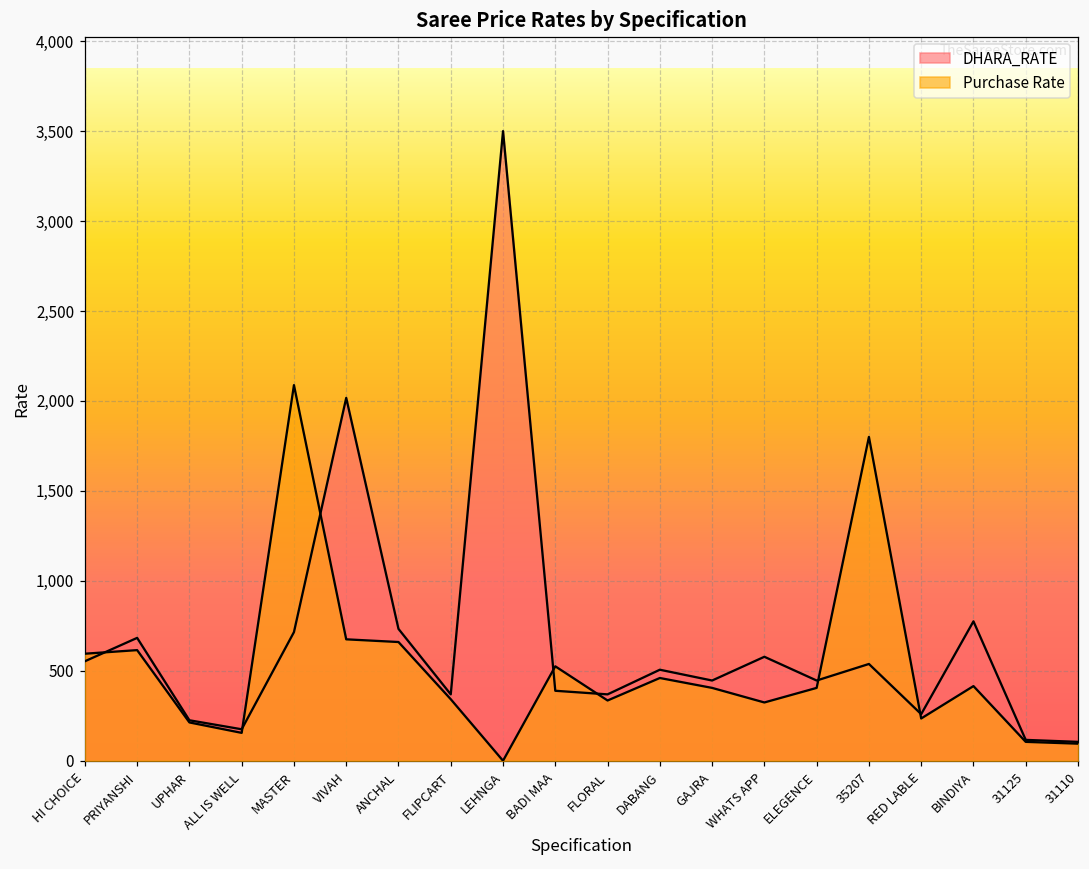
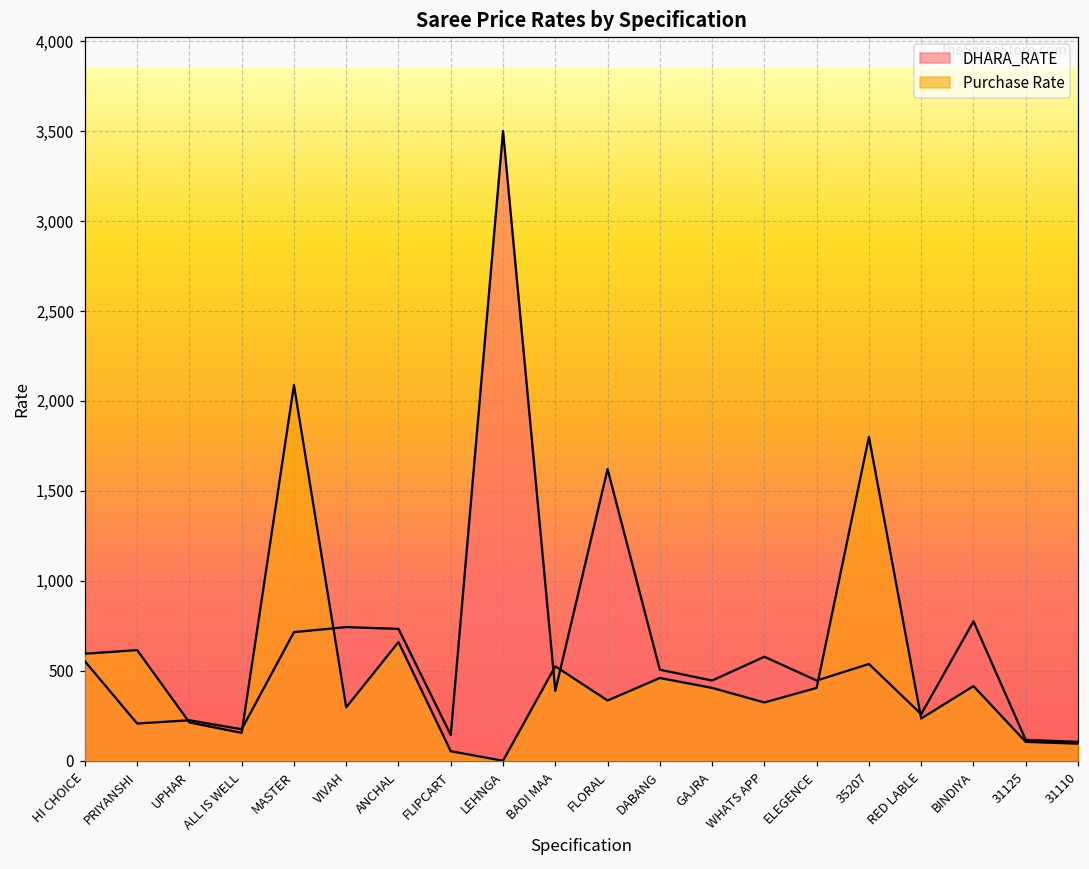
  {
    "DHARA_RATE": {
      "HI CHOICE": "550",
-     "PRIYANSHI": "680",
+     "PRIYANSHI": "210",
      "ALL IS WELL": "180",
      "MASTER": "720",
-     "VIVAH": "2,020",
+     "VIVAH": "740",
      "ANCHAL": "730",
-     "FLIPCART": "370",
+     "FLIPCART": "140",
      "LEHNGA": "3,500",
      "BADI MAA": "390",
-     "FLORAL": "370",
+     "FLORAL": "1,620",
      "DABANG": "510",
      "GAJRA": "450",
      "WHATS APP": "580",
      "ELEGENCE": "450",
      "35207": "540",
      "RED LABLE": "260",
      "BINDIYA": "780"
    },
    "Purchase Rate": {
      "HI CHOICE": "600",
      "PRIYANSHI": "620",
      "ALL IS WELL": "160",
      "MASTER": "2,090",
-     "VIVAH": "680",
+     "VIVAH": "300",
      "ANCHAL": "660",
-     "FLIPCART": "340",
+     "FLIPCART": "50",
      "LEHNGA": "0",
      "BADI MAA": "530",
      "FLORAL": "340",
      "DABANG": "460",
      "GAJRA": "410",
      "WHATS APP": "320",
      "ELEGENCE": "410",
      "35207": "1,800",
      "RED LABLE": "240",
      "BINDIYA": "420"
    }
  }
